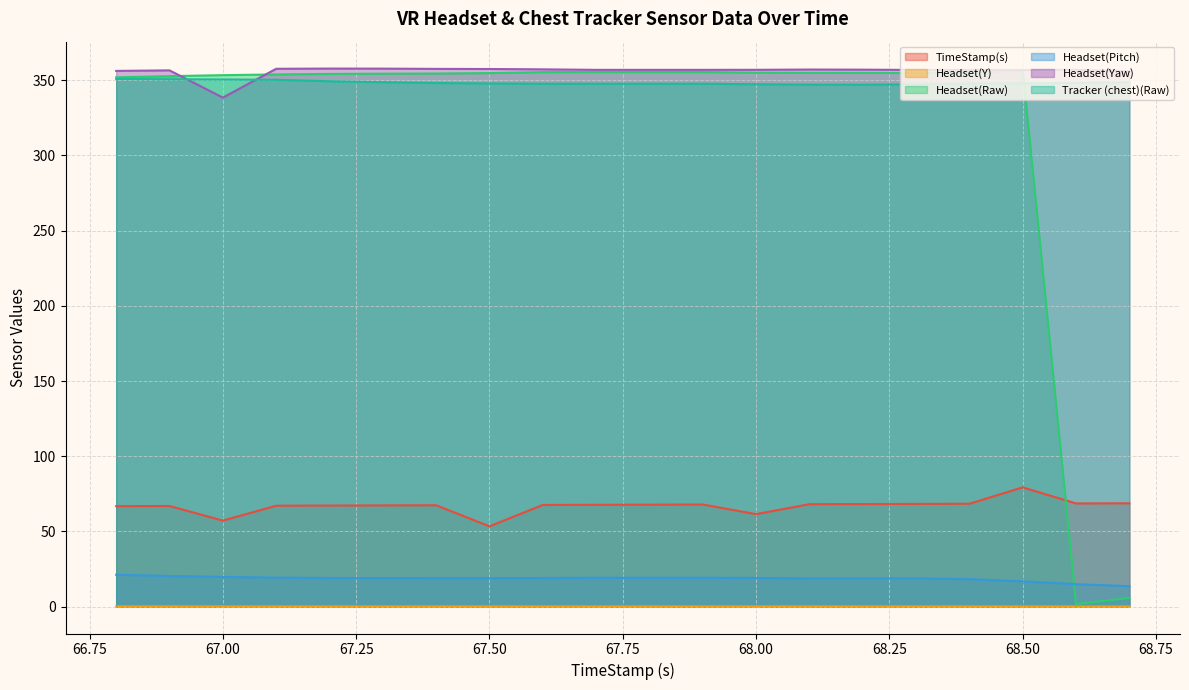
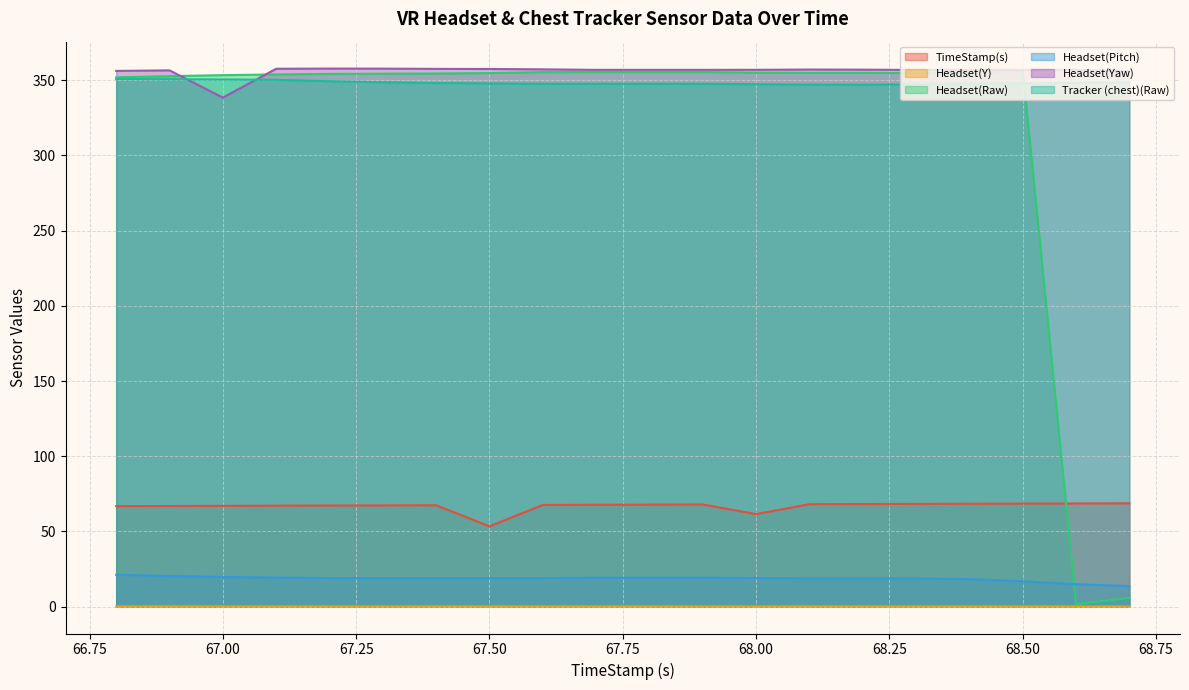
  {
    "TimeStamp(s)": {
-     "67.00": 57,
+     "67.00": 67,
      "67.50": 53,
      "68.00": 62,
-     "68.50": 79
+     "68.50": 69
    },
    "Headset(Y)": {
      "67.00": 0,
      "67.50": 0,
      "68.00": 0,
      "68.50": 0
    },
    "Headset(Yaw)": {
      "67.00": 338,
      "67.50": 357,
      "68.00": 357
    }
  }
